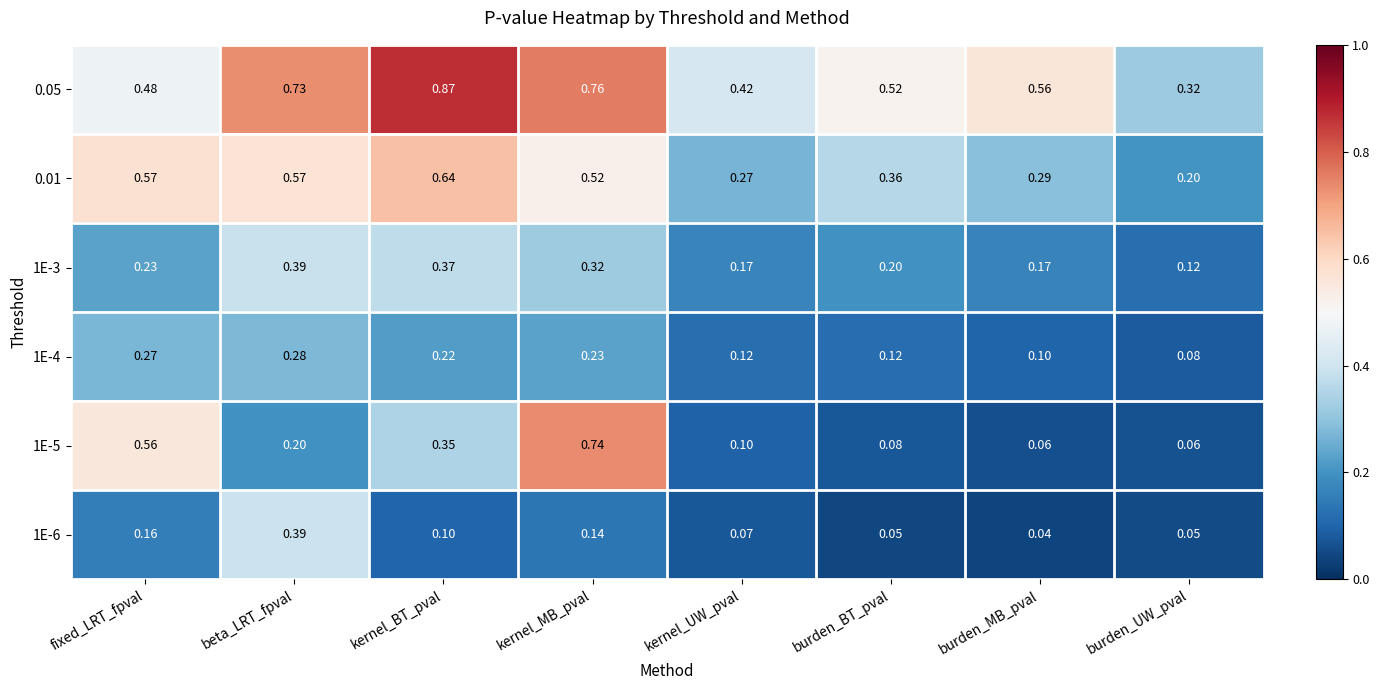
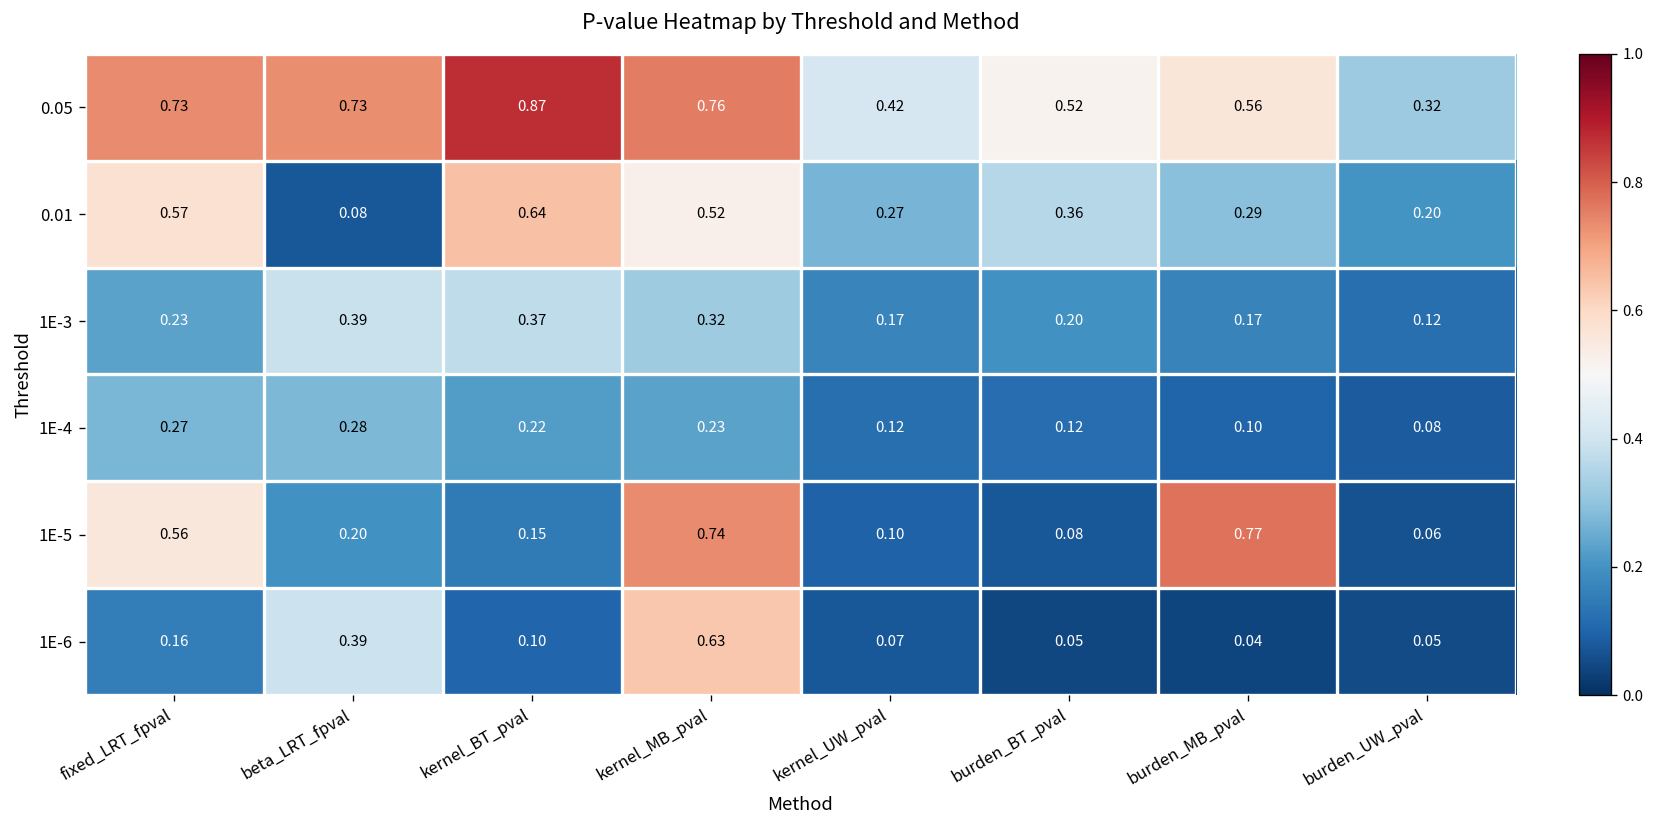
  {
    "0.05": {
-     "fixed_LRT_fpval": 0.48,
+     "fixed_LRT_fpval": 0.73,
      "beta_LRT_fpval": 0.73,
      "kernel_BT_pval": 0.87,
      "kernel_MB_pval": 0.76,
      "kernel_UW_pval": 0.42,
      "burden_BT_pval": 0.52,
      "burden_MB_pval": 0.56,
      "burden_UW_pval": 0.32
    },
    "0.01": {
      "fixed_LRT_fpval": 0.57,
-     "beta_LRT_fpval": 0.57,
+     "beta_LRT_fpval": 0.08,
      "kernel_BT_pval": 0.64,
      "kernel_MB_pval": 0.52,
      "kernel_UW_pval": 0.27,
      "burden_BT_pval": 0.36,
      "burden_MB_pval": 0.29,
      "burden_UW_pval": 0.20
    },
    "1E-3": {
      "fixed_LRT_fpval": 0.23,
      "beta_LRT_fpval": 0.39,
      "kernel_BT_pval": 0.37,
      "kernel_MB_pval": 0.32,
      "kernel_UW_pval": 0.17,
      "burden_BT_pval": 0.20,
      "burden_MB_pval": 0.17,
      "burden_UW_pval": 0.12
    },
    "1E-4": {
      "fixed_LRT_fpval": 0.27,
      "beta_LRT_fpval": 0.28,
      "kernel_BT_pval": 0.22,
      "kernel_MB_pval": 0.23,
      "kernel_UW_pval": 0.12,
      "burden_BT_pval": 0.12,
      "burden_MB_pval": 0.10,
      "burden_UW_pval": 0.08
    },
    "1E-5": {
      "fixed_LRT_fpval": 0.56,
      "beta_LRT_fpval": 0.20,
-     "kernel_BT_pval": 0.35,
+     "kernel_BT_pval": 0.15,
      "kernel_MB_pval": 0.74,
      "kernel_UW_pval": 0.10,
      "burden_BT_pval": 0.08,
-     "burden_MB_pval": 0.06,
+     "burden_MB_pval": 0.77,
      "burden_UW_pval": 0.06
    },
    "1E-6": {
      "fixed_LRT_fpval": 0.16,
      "beta_LRT_fpval": 0.39,
      "kernel_BT_pval": 0.10,
-     "kernel_MB_pval": 0.14,
+     "kernel_MB_pval": 0.63,
      "kernel_UW_pval": 0.07,
      "burden_BT_pval": 0.05,
      "burden_MB_pval": 0.04,
      "burden_UW_pval": 0.05
    }
  }
